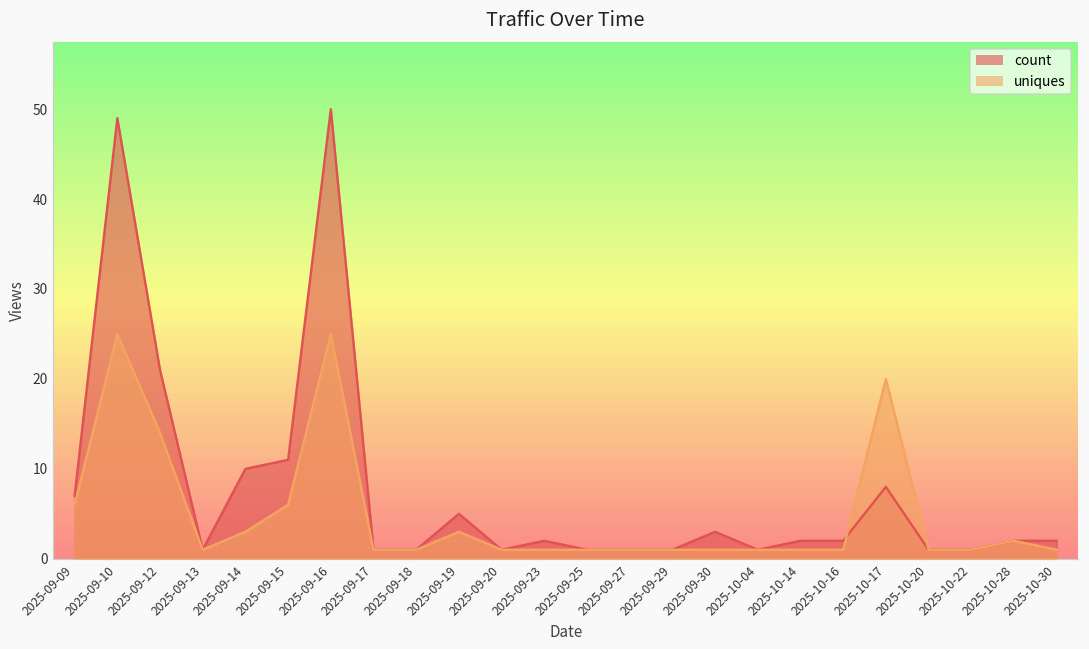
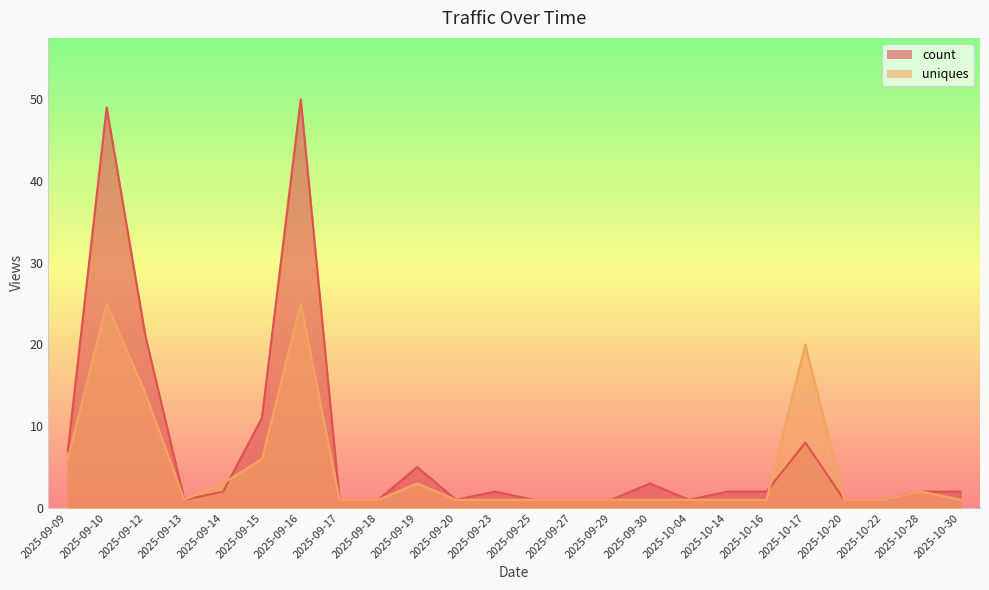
  {
    "count": {
      "2025-09-09": 7,
      "2025-09-10": 49,
      "2025-09-12": 21,
-     "2025-09-14": 10,
+     "2025-09-14": 2,
      "2025-09-15": 11,
      "2025-09-16": 50,
      "2025-09-19": 5,
      "2025-09-23": 2,
      "2025-09-30": 3,
      "2025-10-14": 2,
      "2025-10-16": 2,
      "2025-10-17": 8,
      "2025-10-30": 2
    },
    "uniques": {
      "2025-09-09": 6,
      "2025-09-10": 25,
      "2025-09-12": 14,
      "2025-09-14": 3,
      "2025-09-15": 6,
      "2025-09-16": 25,
      "2025-09-19": 3,
      "2025-09-23": 1,
      "2025-09-30": 1,
      "2025-10-14": 1,
      "2025-10-16": 1,
      "2025-10-17": 20,
      "2025-10-30": 1
    }
  }
